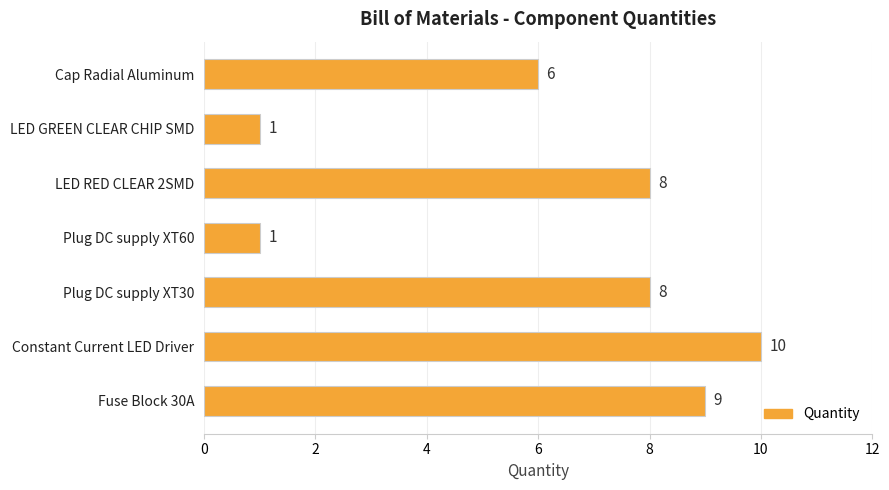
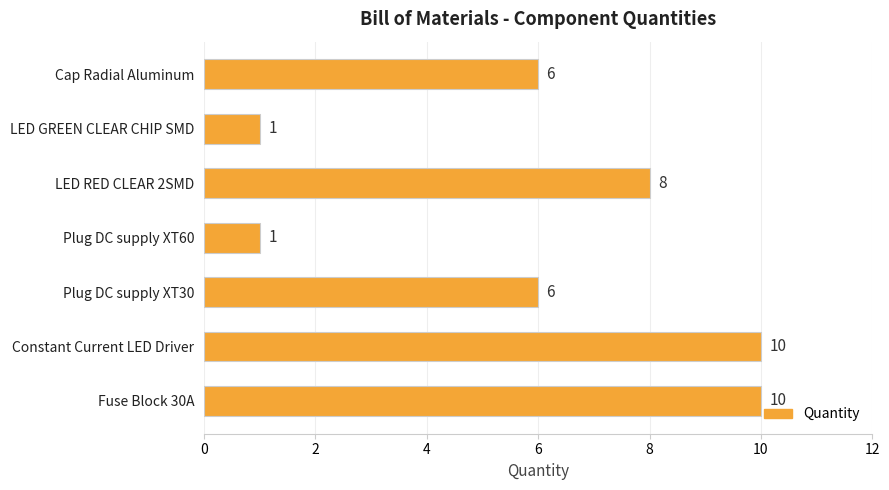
  {
    "Cap Radial Aluminum": 6,
    "LED GREEN CLEAR CHIP SMD": 1,
    "LED RED CLEAR 2SMD": 8,
    "Plug DC supply XT60": 1,
-   "Plug DC supply XT30": 8,
+   "Plug DC supply XT30": 6,
    "Constant Current LED Driver": 10,
-   "Fuse Block 30A": 9
+   "Fuse Block 30A": 10
  }
